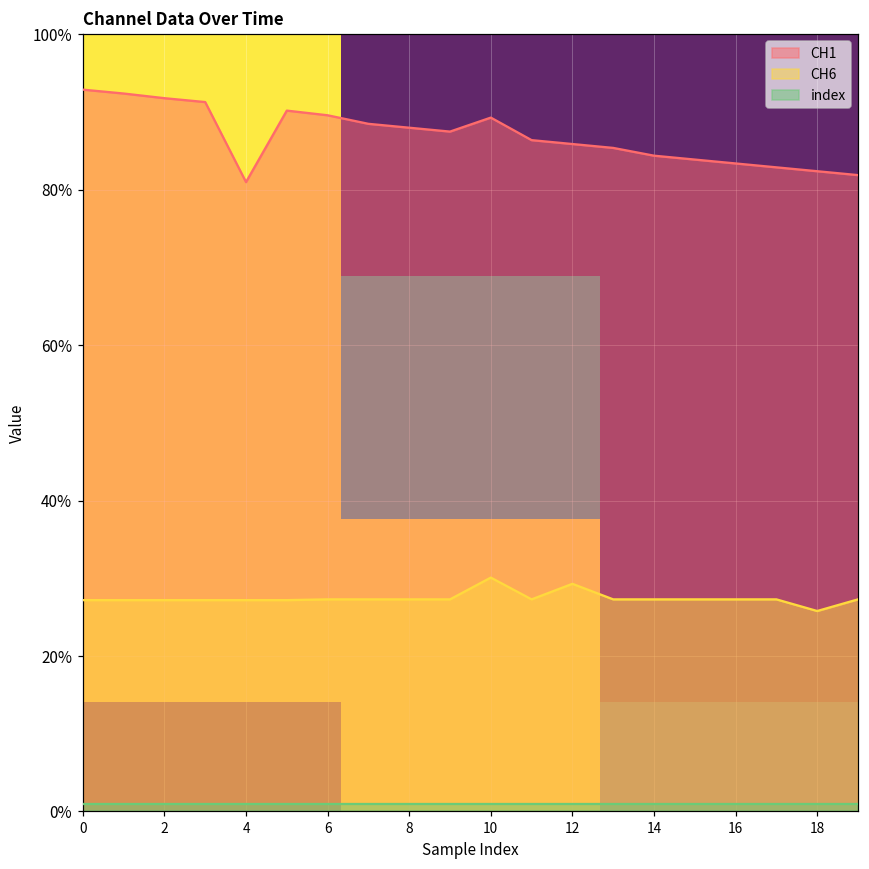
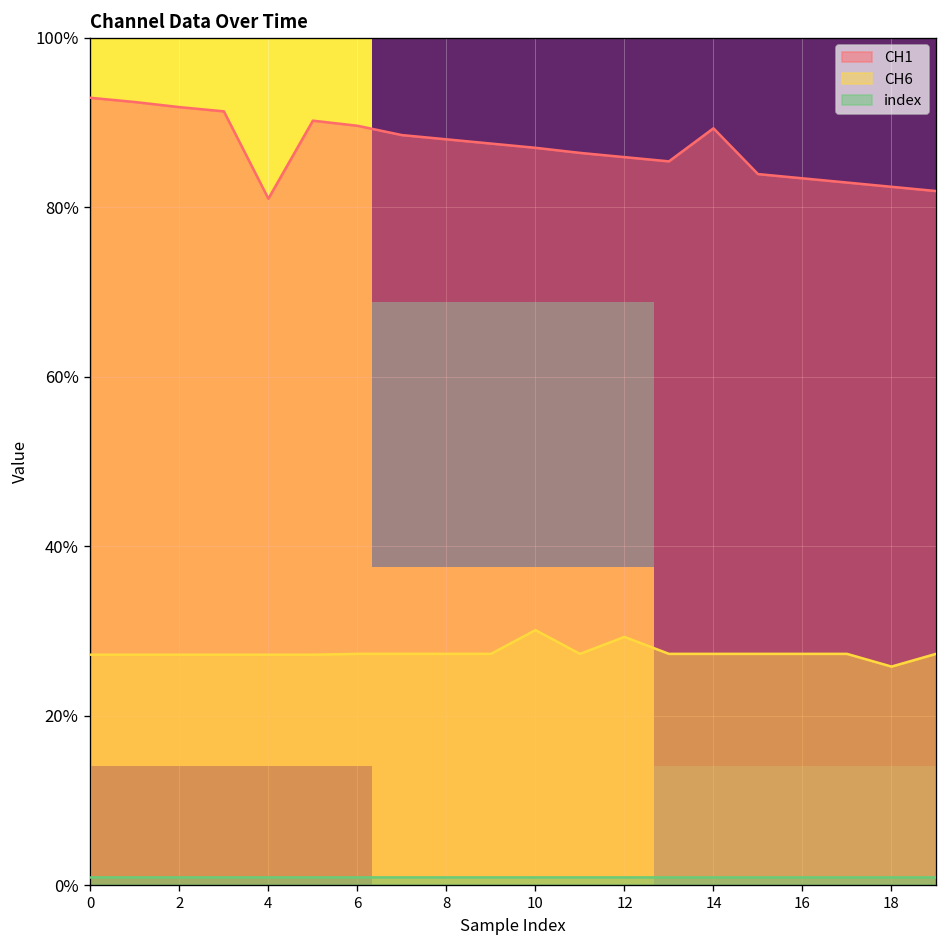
  {
    "CH1": {
      "0": "93%",
      "2": "92%",
      "4": "81%",
      "6": "90%",
      "8": "88%",
-     "10": "89%",
+     "10": "87%",
      "12": "86%",
-     "14": "84%",
+     "14": "89%",
      "16": "83%",
      "18": "82%"
    },
    "CH6": {
      "0": "27%",
      "2": "27%",
      "4": "27%",
      "6": "27%",
      "8": "27%",
      "10": "30%",
      "12": "29%",
      "14": "27%",
      "16": "27%",
      "18": "26%"
    },
    "index": {
      "0": "1%",
      "2": "1%",
      "4": "1%",
      "6": "1%",
      "8": "1%",
      "10": "1%",
      "12": "1%",
      "14": "1%",
      "16": "1%",
      "18": "1%"
    }
  }
